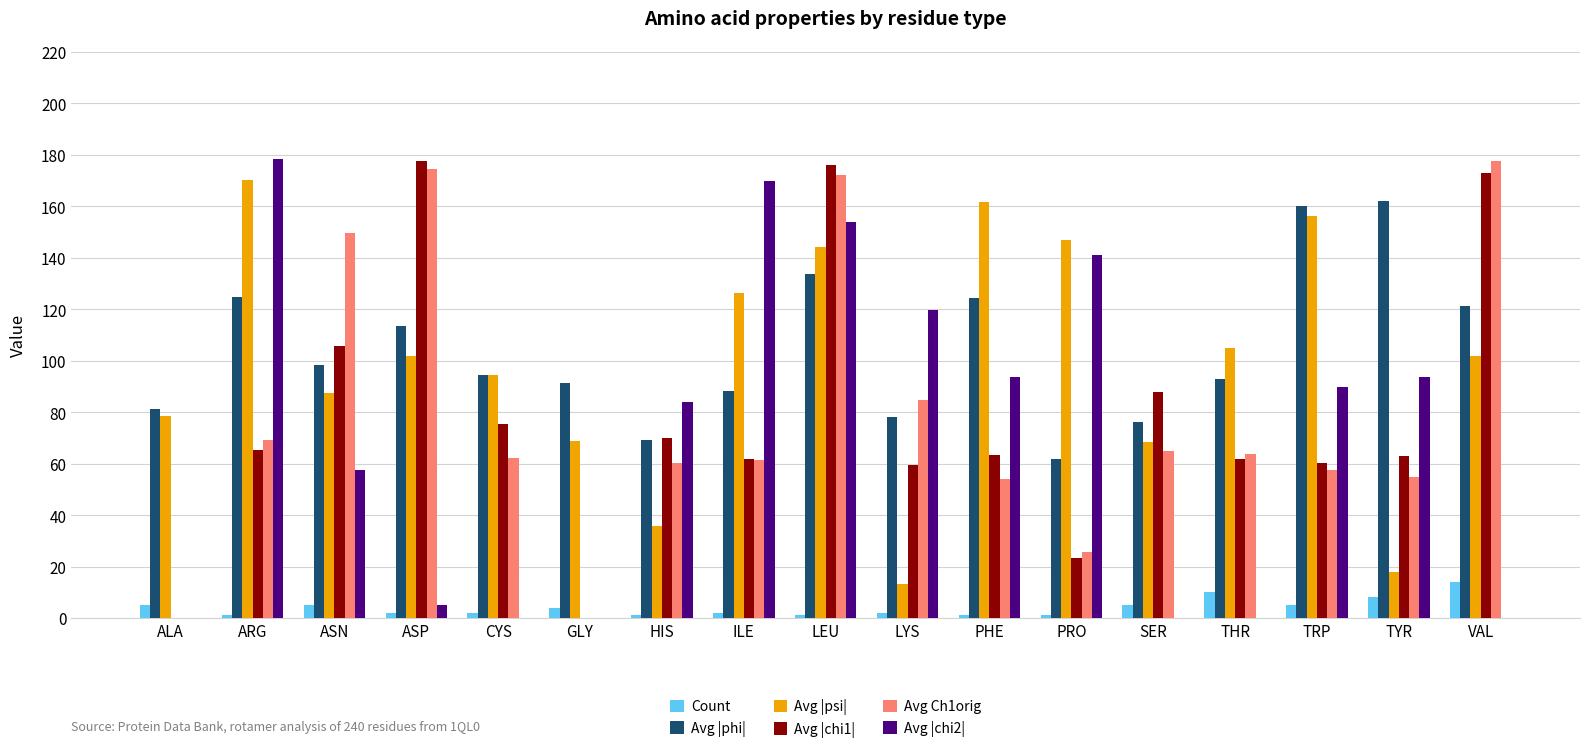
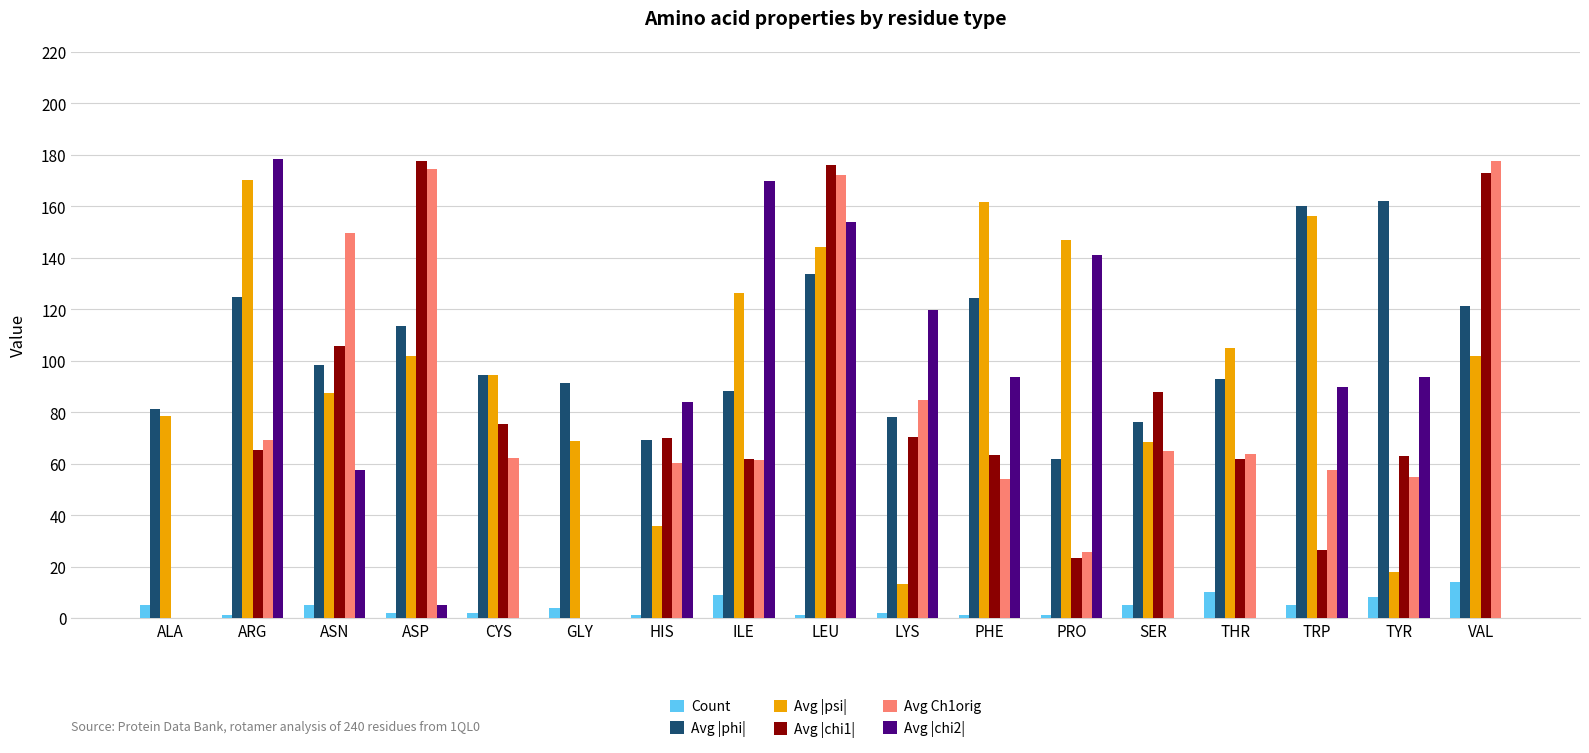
  {
    "Count": {
      "ALA": 5,
      "ARG": 1,
      "ASN": 5,
      "ASP": 2,
      "CYS": 2,
      "GLY": 4,
      "HIS": 1,
-     "ILE": 2,
+     "ILE": 9,
      "LEU": 1,
      "LYS": 2,
      "PHE": 1,
      "PRO": 1,
      "SER": 5,
      "THR": 10,
      "TRP": 5,
      "TYR": 8,
      "VAL": 14
    },
    "Avg |phi|": {
      "ALA": 81,
      "ARG": 125,
      "ASN": 98,
      "ASP": 114,
      "CYS": 94,
      "GLY": 91,
      "HIS": 69,
      "ILE": 88,
      "LEU": 134,
      "LYS": 78,
      "PHE": 124,
      "PRO": 62,
      "SER": 76,
      "THR": 93,
      "TRP": 160,
      "TYR": 162,
      "VAL": 121
    },
    "Avg |psi|": {
      "ALA": 79,
      "ARG": 170,
      "ASN": 87,
      "ASP": 102,
      "CYS": 95,
      "GLY": 69,
      "HIS": 36,
      "ILE": 126,
      "LEU": 144,
      "LYS": 13,
      "PHE": 162,
      "PRO": 147,
      "SER": 69,
      "THR": 105,
      "TRP": 156,
      "TYR": 18,
      "VAL": 102
    },
    "Avg |chi1|": {
      "ALA": 0,
      "ARG": 65,
      "ASN": 106,
      "ASP": 178,
      "CYS": 75,
      "GLY": 0,
      "HIS": 70,
      "ILE": 62,
      "LEU": 176,
-     "LYS": 60,
+     "LYS": 71,
      "PHE": 63,
      "PRO": 23,
      "SER": 88,
      "THR": 62,
-     "TRP": 60,
+     "TRP": 26,
      "TYR": 63,
      "VAL": 173
    },
    "Avg Ch1orig": {
      "ALA": 0,
      "ARG": 69,
      "ASN": 149,
      "ASP": 174,
      "CYS": 62,
      "GLY": 0,
      "HIS": 60,
      "ILE": 61,
      "LEU": 172,
      "LYS": 85,
      "PHE": 54,
      "PRO": 26,
      "SER": 65,
      "THR": 64,
      "TRP": 58,
      "TYR": 55,
      "VAL": 178
    },
    "Avg |chi2|": {
      "ALA": 0,
      "ARG": 178,
      "ASN": 58,
      "ASP": 5,
      "CYS": 0,
      "GLY": 0,
      "HIS": 84,
      "ILE": 170,
      "LEU": 154,
      "LYS": 120,
      "PHE": 94,
      "PRO": 141,
      "SER": 0,
      "THR": 0,
      "TRP": 90,
      "TYR": 94,
      "VAL": 0
    }
  }
